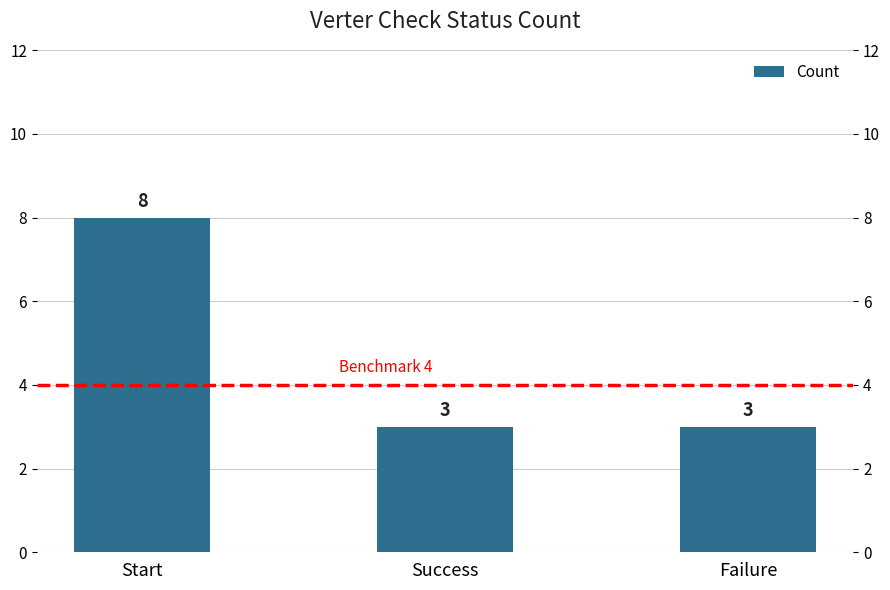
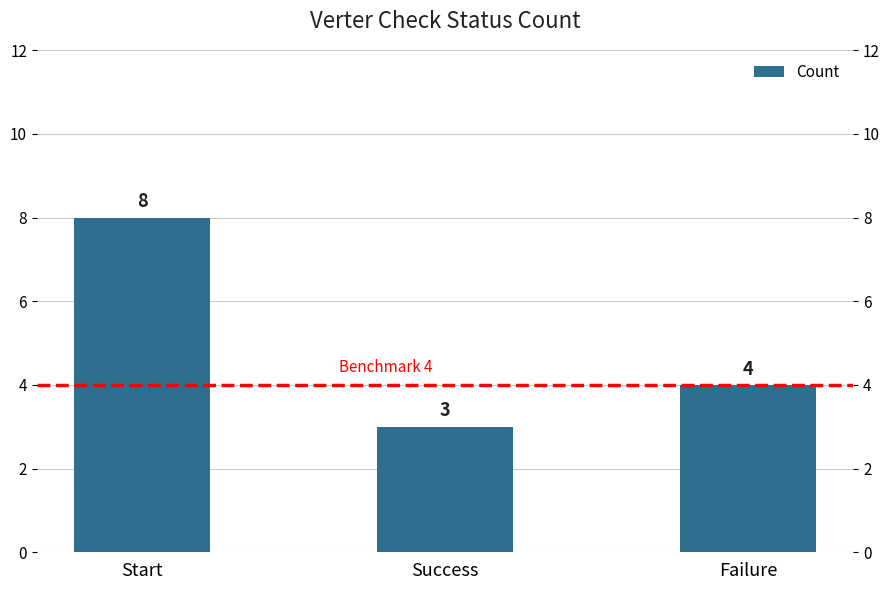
  {
    "Start": 8,
    "Success": 3,
-   "Failure": 3
+   "Failure": 4
  }
